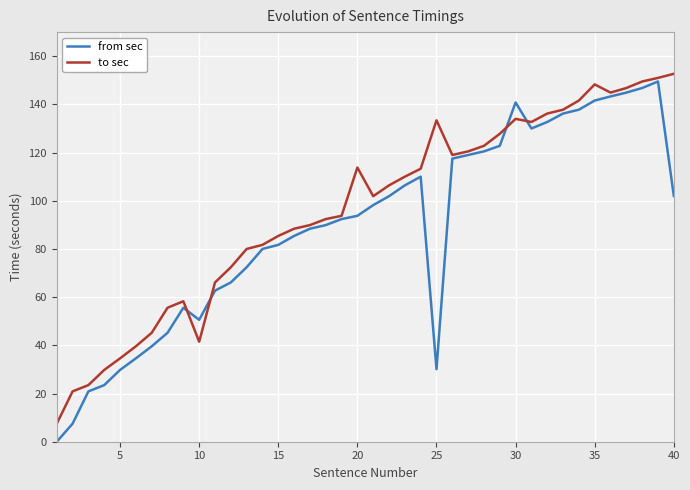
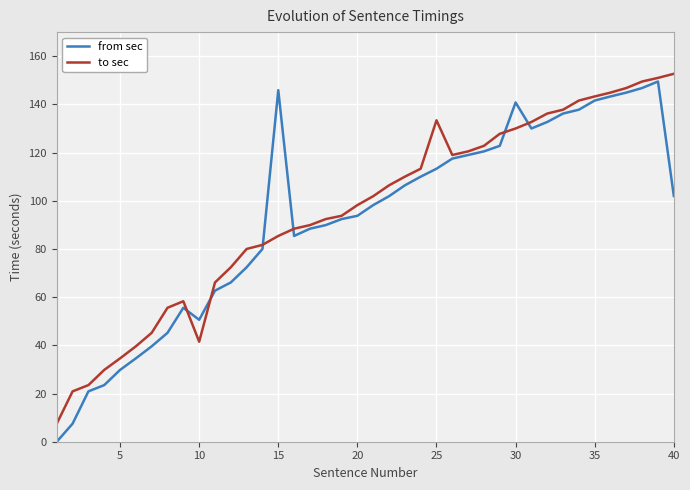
  {
    "from sec": {
      "5": 30,
      "10": 51,
-     "15": 82,
+     "15": 146,
      "20": 94,
-     "25": 30,
+     "25": 113,
      "30": 141,
      "35": 142,
      "40": 102
    },
    "to sec": {
      "5": 35,
      "10": 42,
      "15": 85,
-     "20": 114,
+     "20": 98,
      "25": 133,
-     "30": 134,
-     "35": 148,
+     "30": 130,
+     "35": 143,
      "40": 153
    }
  }
